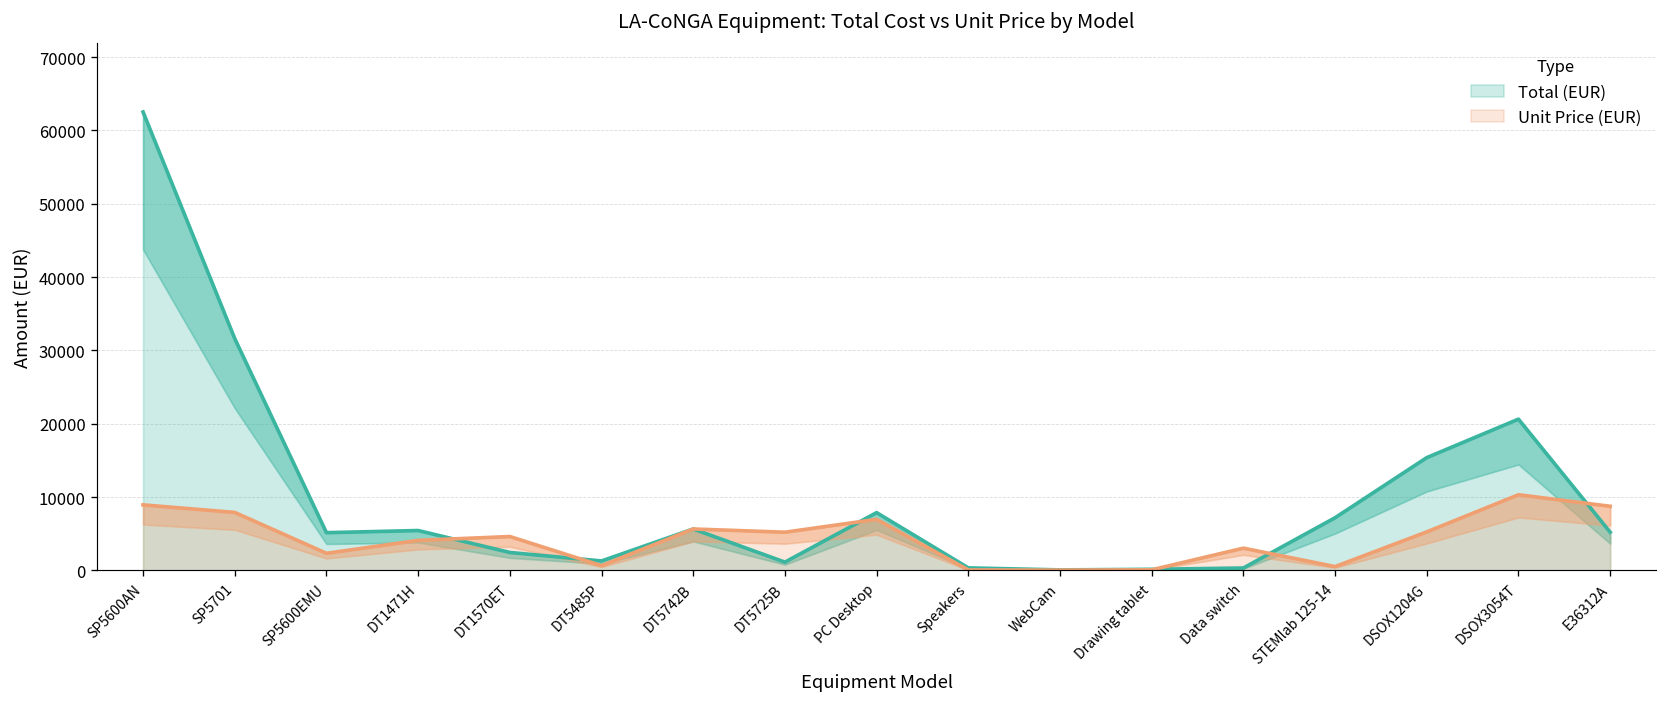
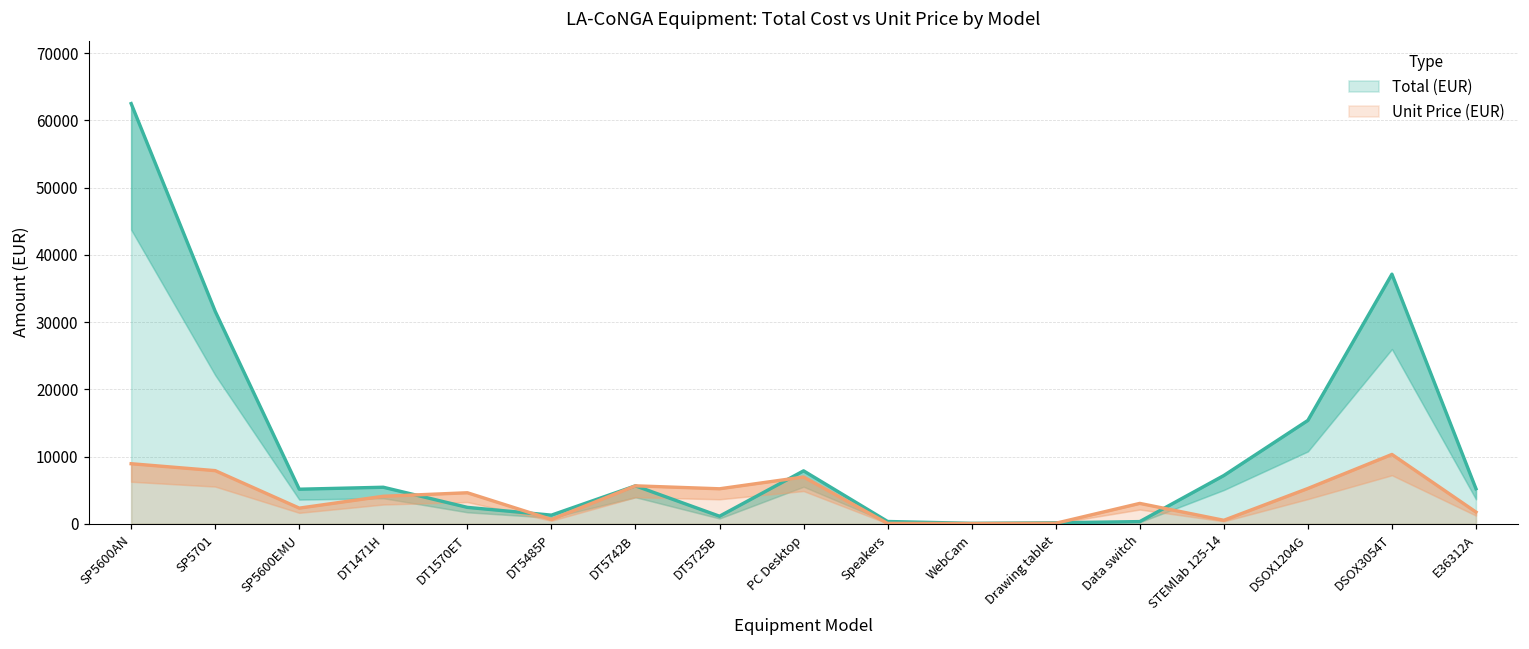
  {
    "Total (EUR)": {
      "SP5600AN": 63000,
      "SP5701": 32000,
      "SP5600EMU": 5000,
      "DT1471H": 5000,
      "DT1570ET": 2000,
      "DT5485P": 1000,
      "DT5725B": 1000,
      "PC Desktop": 8000,
      "Data switch": 0,
      "STEMlab 125-14": 7000,
      "DSOX1204G": 15000,
-     "DSOX3054T": 21000,
+     "DSOX3054T": 37000,
      "E36312A": 5000
    },
    "Unit Price (EUR)": {
      "SP5600AN": 9000,
      "SP5701": 8000,
      "SP5600EMU": 2000,
      "DT1471H": 4000,
      "DT1570ET": 5000,
      "DT5485P": 1000,
      "DT5725B": 5000,
      "PC Desktop": 7000,
      "Data switch": 3000,
      "STEMlab 125-14": 1000,
      "DSOX1204G": 5000,
      "DSOX3054T": 10000,
-     "E36312A": 9000
+     "E36312A": 2000
    }
  }
